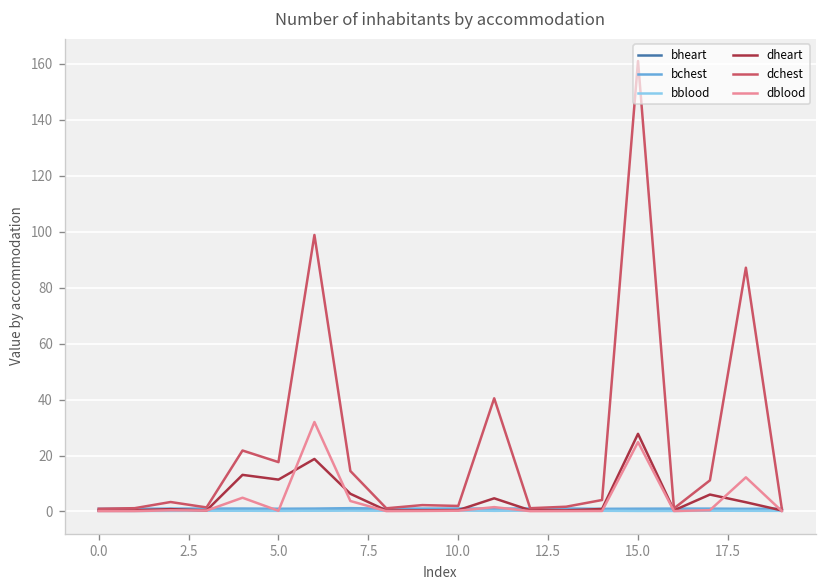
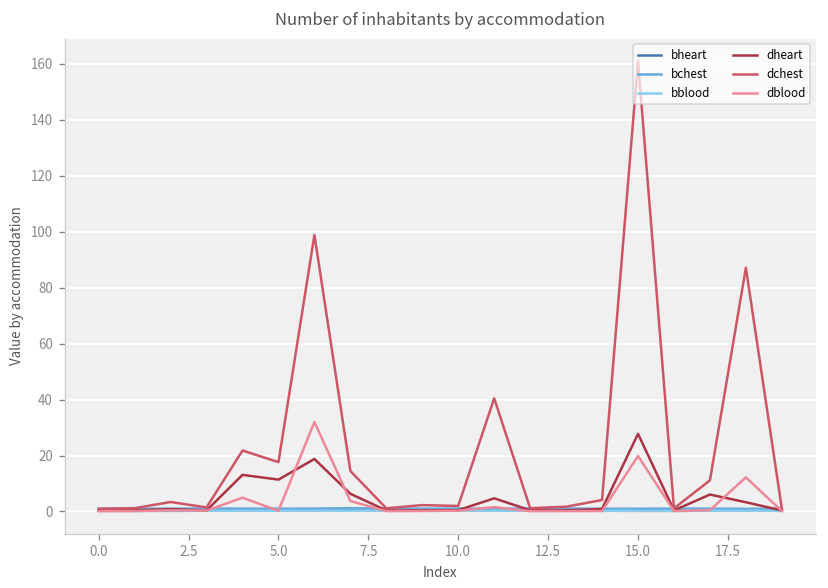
  {
    "dblood": {
-     "15.0": 25
+     "15.0": 20
    }
  }
